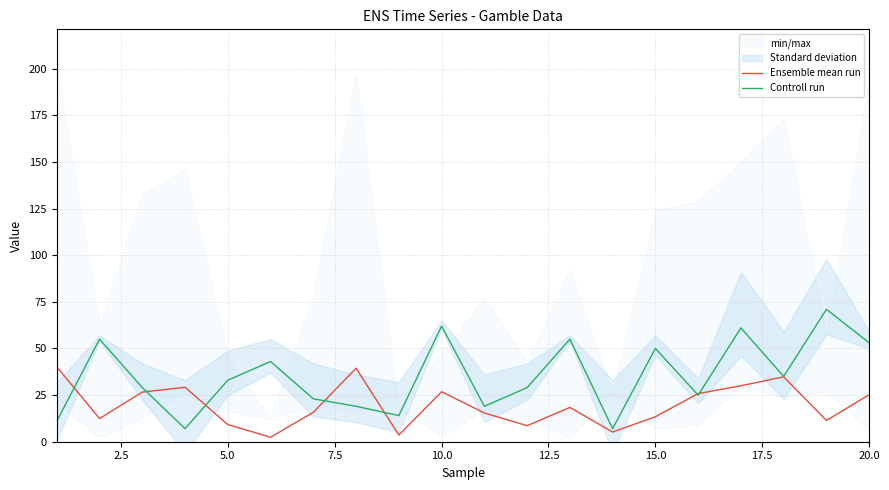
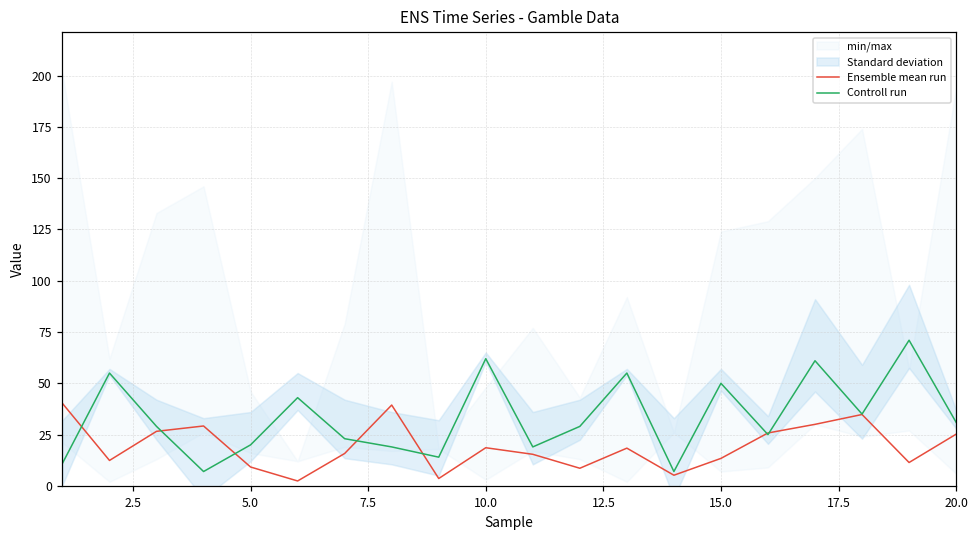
  {
    "Ensemble mean run": {
      "5.0": 9,
-     "10.0": 27,
+     "10.0": 19,
      "15.0": 13,
      "20.0": 25
    },
    "Controll run": {
-     "5.0": 33,
+     "5.0": 20,
      "10.0": 62,
      "15.0": 50,
-     "20.0": 53
+     "20.0": 31
    }
  }
